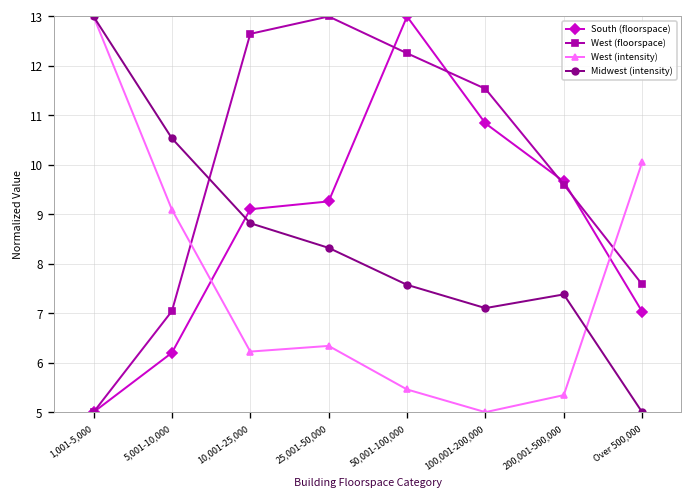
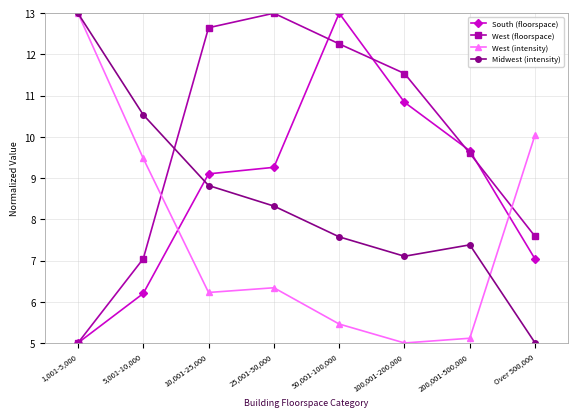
  {
    "West (intensity)": {
-     "5,001-10,000": 9.1,
+     "5,001-10,000": 9.5,
      "10,001-25,000": 6.2,
      "25,001-50,000": 6.3,
      "50,001-100,000": 5.5,
      "100,001-200,000": 5.0,
-     "200,001-500,000": 5.3,
+     "200,001-500,000": 5.1,
      "Over 500,000": 10.1
    }
  }
